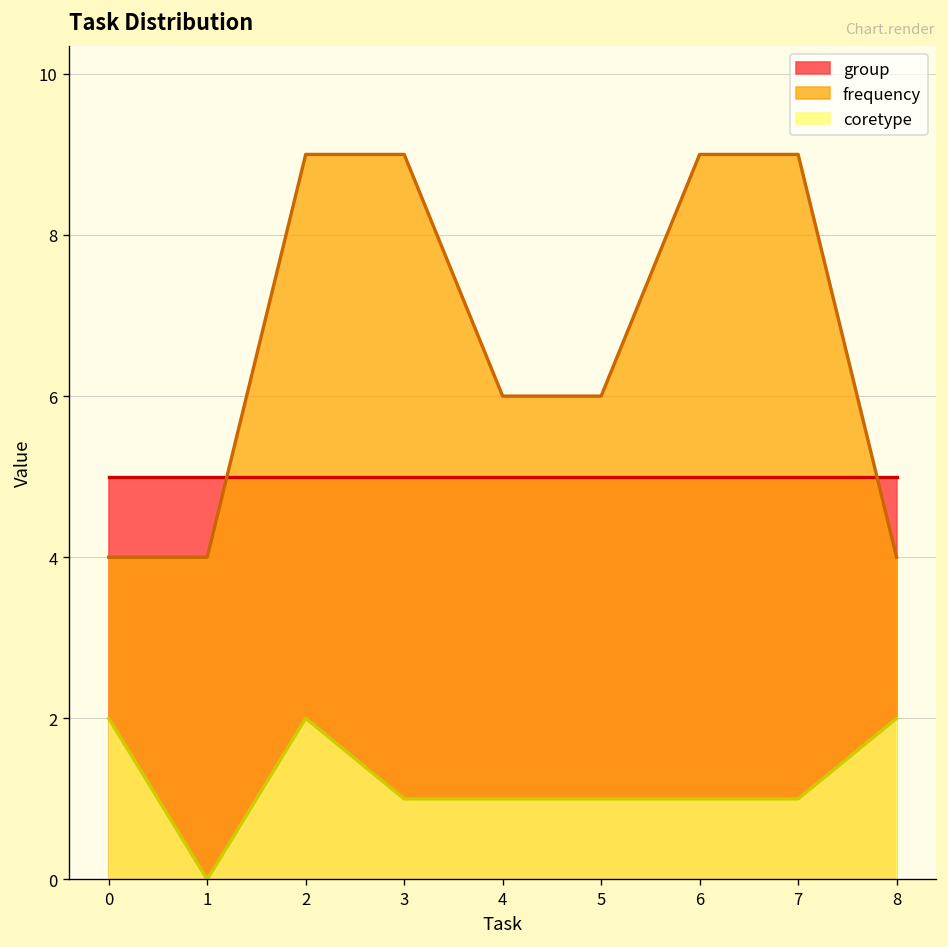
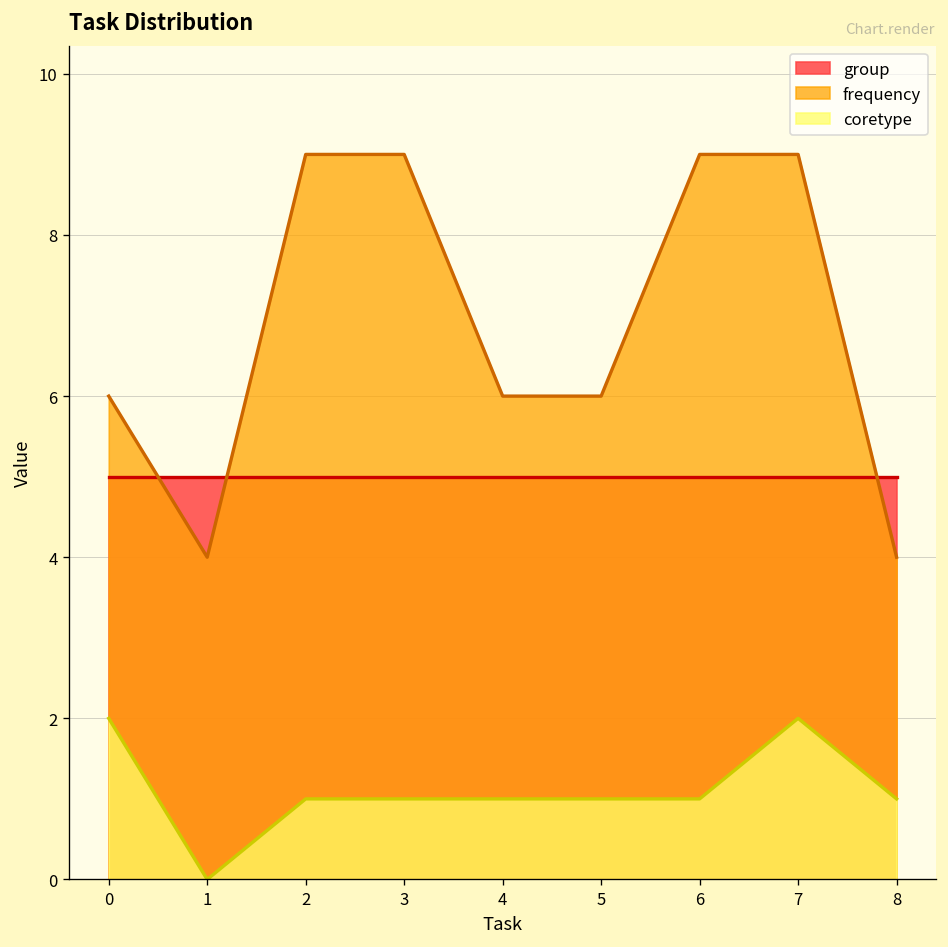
  {
    "group": {
      "0": 5,
      "1": 5,
      "2": 5,
      "3": 5,
      "4": 5,
      "5": 5,
      "6": 5,
      "7": 5,
      "8": 5
    },
    "frequency": {
-     "0": 4,
+     "0": 6,
      "1": 4,
      "2": 9,
      "3": 9,
      "4": 6,
      "5": 6,
      "6": 9,
      "7": 9,
      "8": 4
    },
    "coretype": {
      "0": 2,
      "1": 0,
-     "2": 2,
+     "2": 1,
      "3": 1,
      "4": 1,
      "5": 1,
      "6": 1,
-     "7": 1,
-     "8": 2
+     "7": 2,
+     "8": 1
    }
  }
